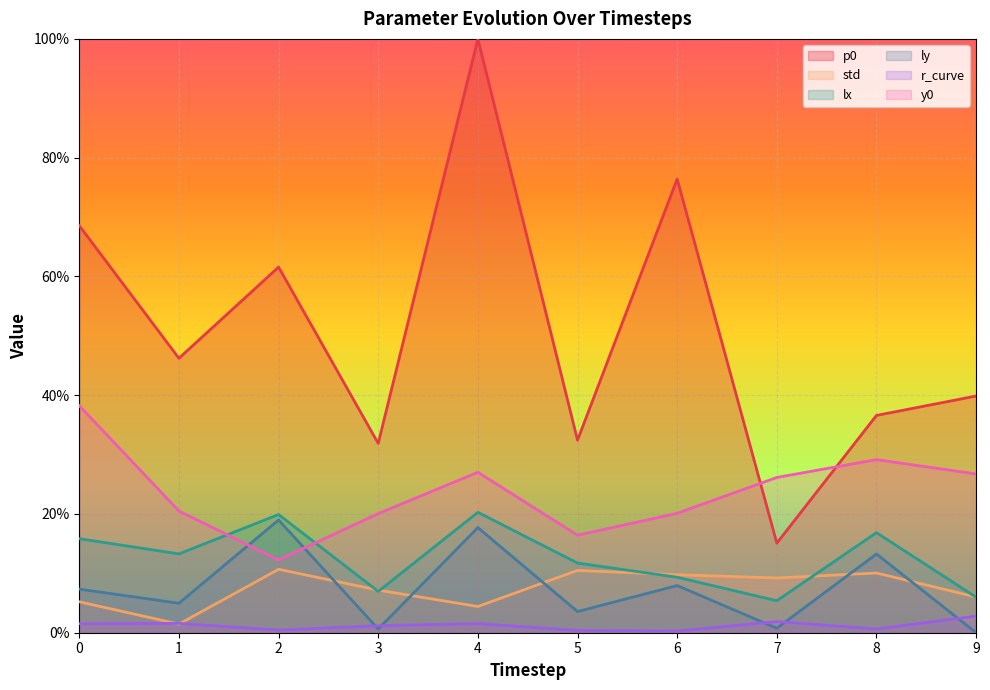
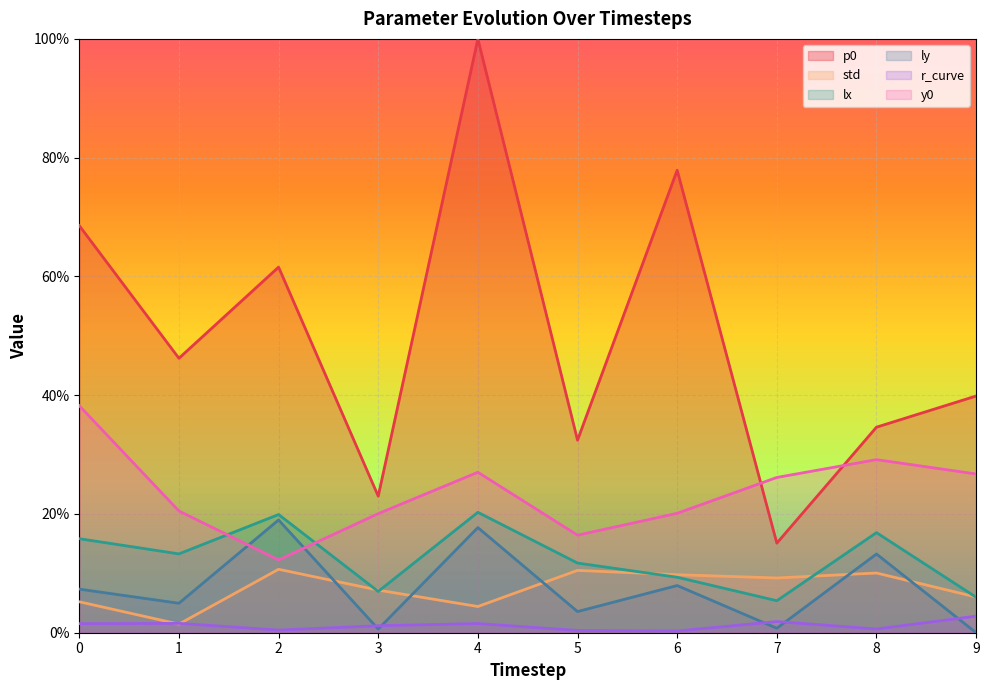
  {
    "p0": {
      "0": "69%",
      "1": "46%",
      "2": "62%",
-     "3": "32%",
+     "3": "23%",
      "4": "100%",
      "5": "32%",
-     "6": "76%",
+     "6": "78%",
      "7": "15%",
-     "8": "37%",
+     "8": "35%",
      "9": "40%"
    }
  }
